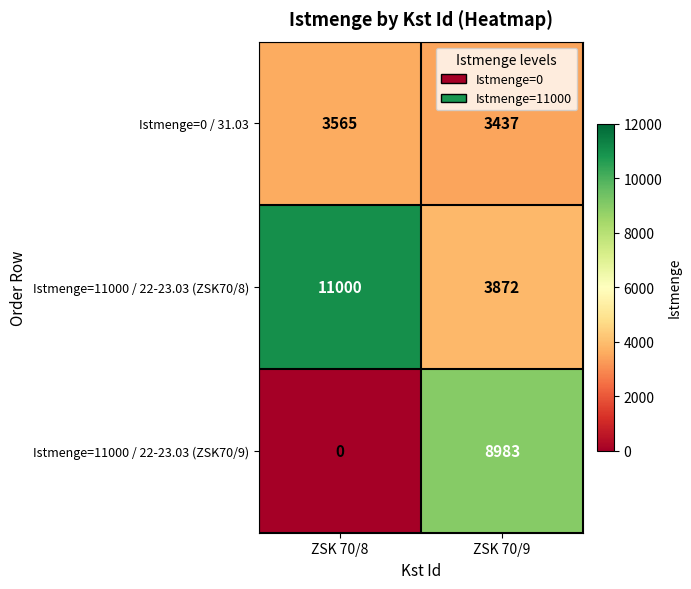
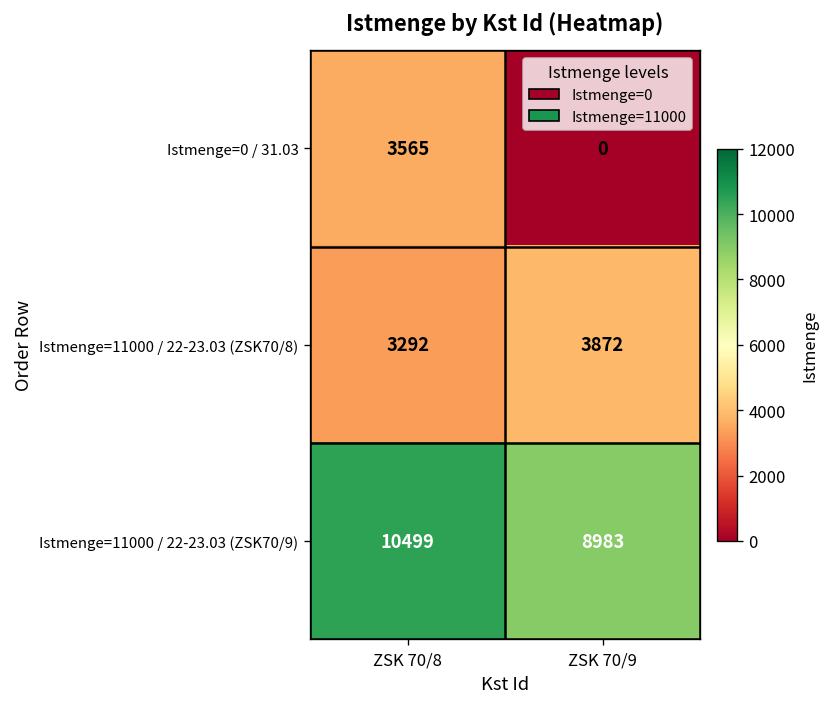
  {
    "Istmenge=0 / 31.03": {
      "ZSK 70/8": 3565,
-     "ZSK 70/9": 3437
+     "ZSK 70/9": 0
    },
    "Istmenge=11000 / 22-23.03 (ZSK70/8)": {
-     "ZSK 70/8": 11000,
+     "ZSK 70/8": 3292,
      "ZSK 70/9": 3872
    },
    "Istmenge=11000 / 22-23.03 (ZSK70/9)": {
-     "ZSK 70/8": 0,
+     "ZSK 70/8": 10499,
      "ZSK 70/9": 8983
    }
  }
